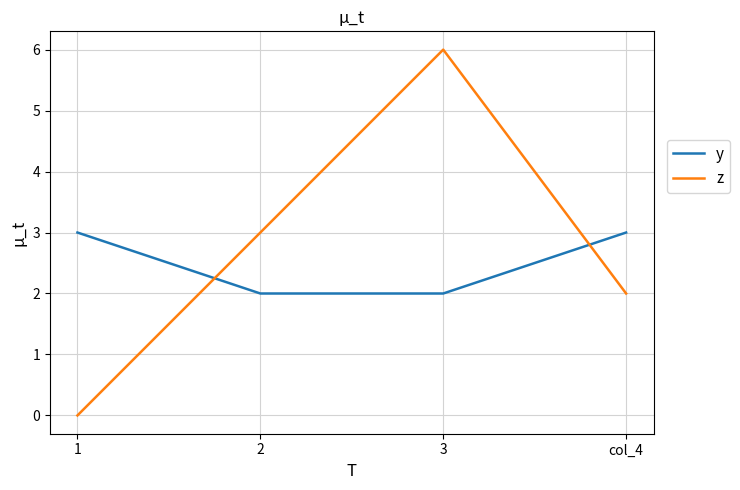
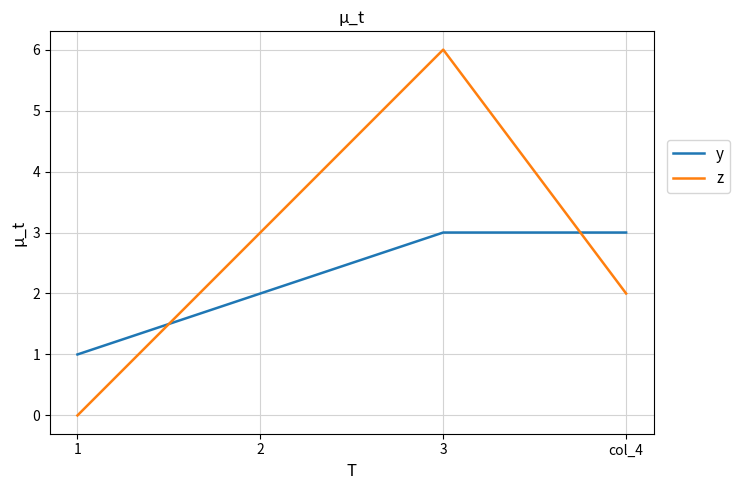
  {
    "y": {
-     "1": 3,
+     "1": 1,
      "2": 2,
-     "3": 2,
+     "3": 3,
      "col_4": 3
    },
    "z": {
      "1": 0,
      "2": 3,
      "3": 6,
      "col_4": 2
    }
  }
